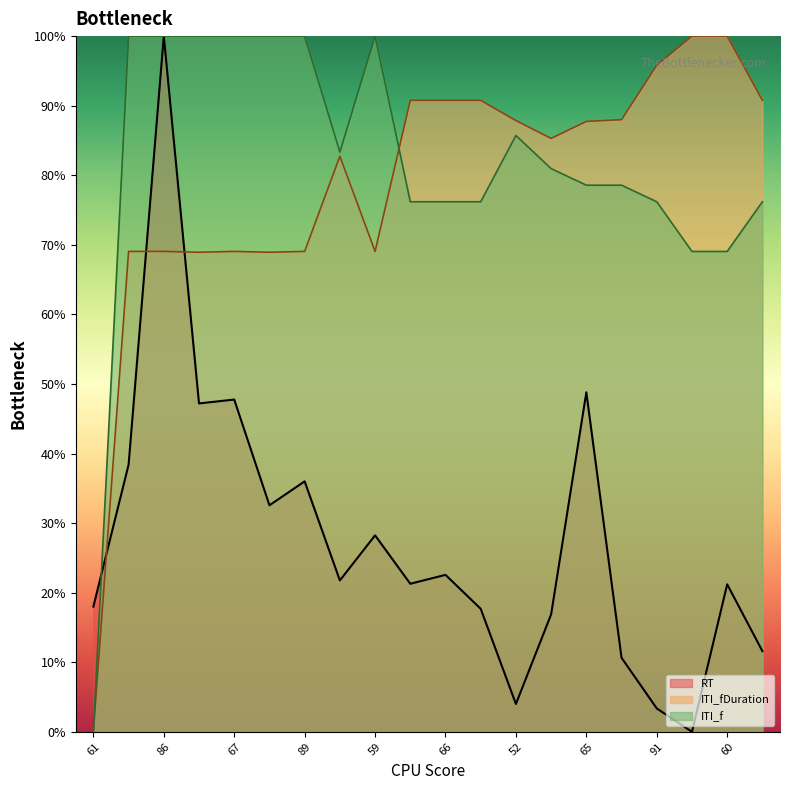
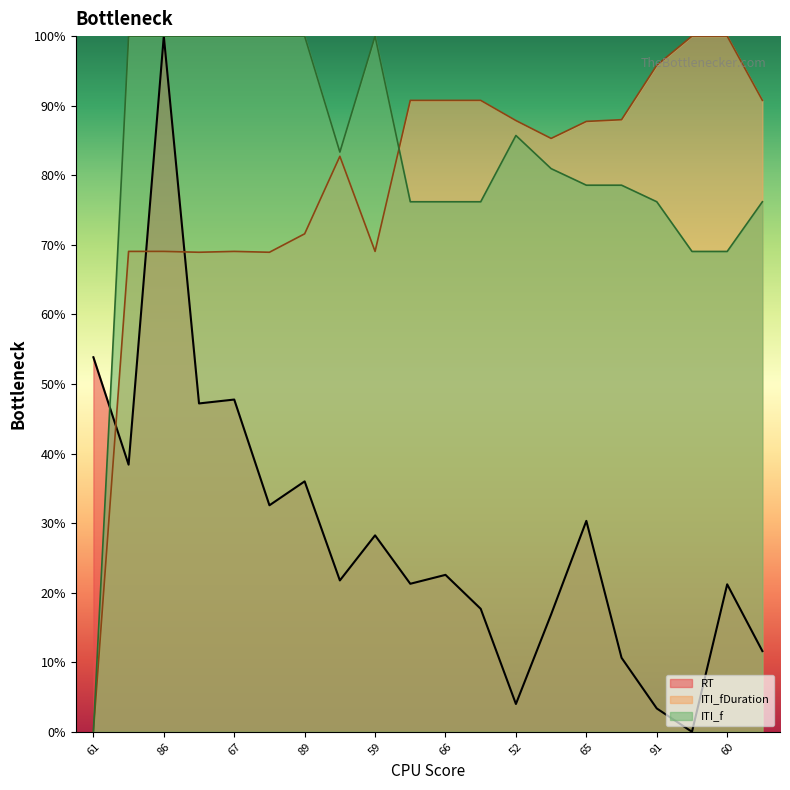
  {
    "RT": {
-     "61": "18%",
+     "61": "54%",
      "67": "48%",
      "89": "36%",
      "59": "28%",
      "66": "23%",
      "52": "4%",
-     "65": "49%",
+     "65": "30%",
      "91": "3%",
      "60": "21%"
    },
    "ITI_fDuration": {
      "86": "69%",
      "67": "69%",
-     "89": "69%",
+     "89": "72%",
      "59": "69%",
      "66": "91%",
      "52": "88%",
      "65": "88%",
      "91": "96%",
      "60": "100%"
    },
    "ITI_f": {
      "67": "100%",
      "89": "100%",
      "59": "100%",
      "66": "76%",
      "52": "86%",
      "65": "79%",
      "91": "76%",
      "60": "69%"
    }
  }
